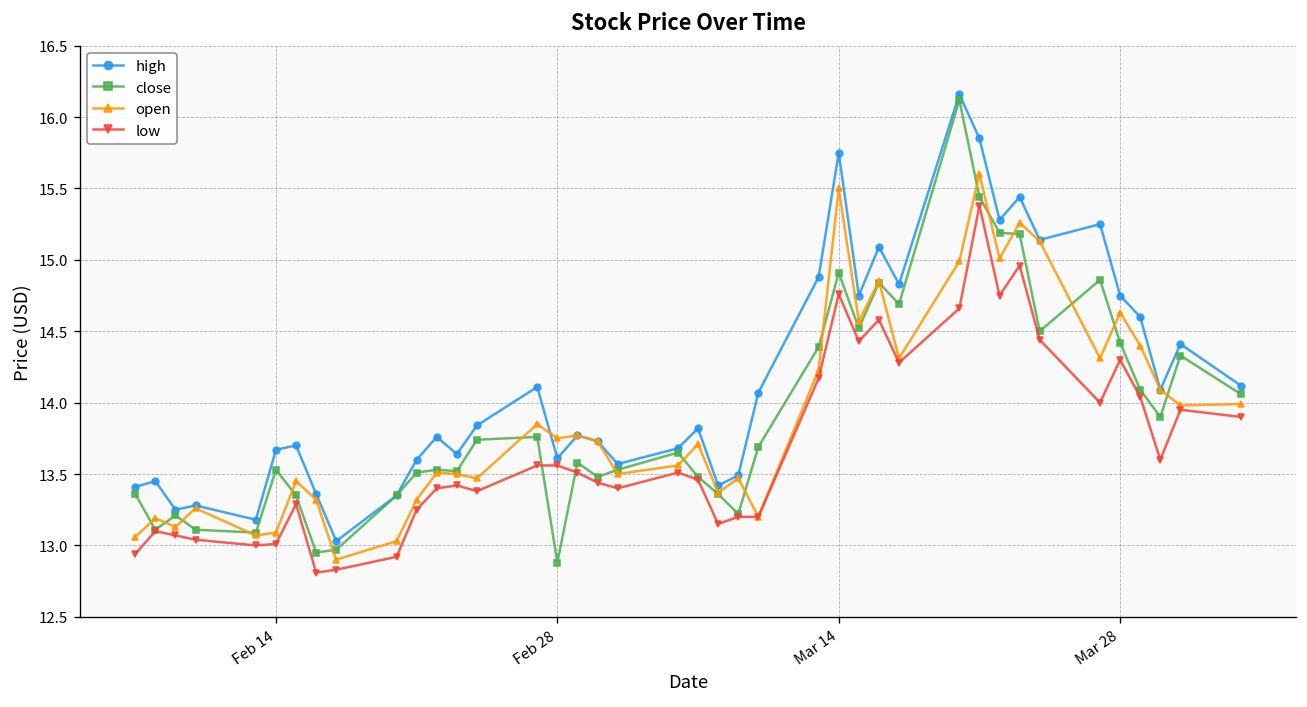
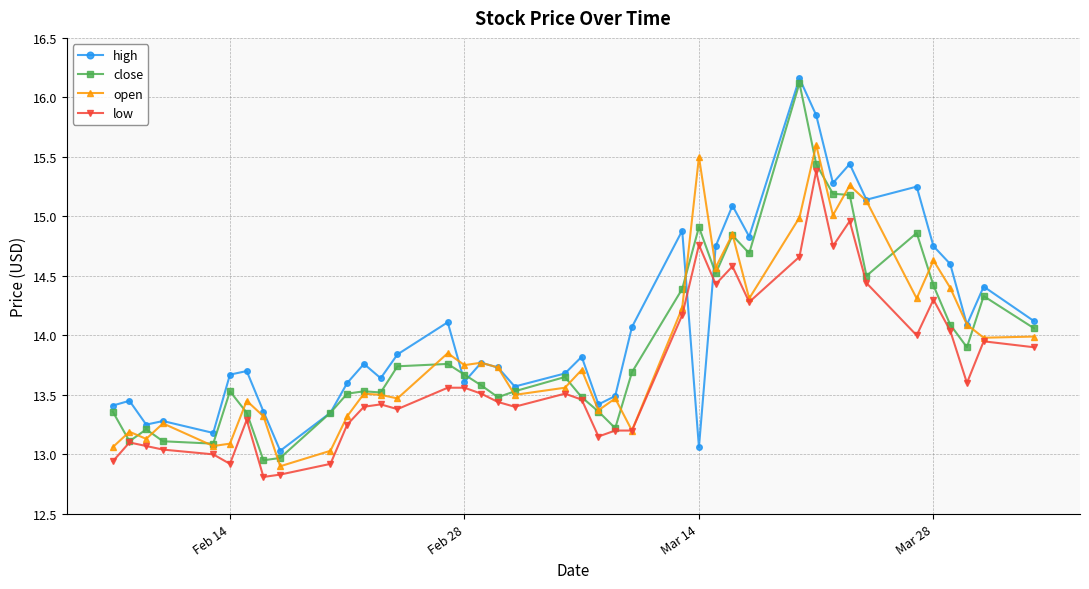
  {
    "high": {
      "Feb 14": 13.67,
      "Feb 28": 13.61,
-     "Mar 14": 15.75,
+     "Mar 14": 13.06,
      "Mar 28": 14.75
    },
    "close": {
      "Feb 14": 13.53,
-     "Feb 28": 12.88,
+     "Feb 28": 13.67,
      "Mar 14": 14.91,
      "Mar 28": 14.42
    },
    "open": {
      "Feb 14": 13.09,
      "Feb 28": 13.75,
      "Mar 14": 15.50,
      "Mar 28": 14.63
    },
    "low": {
-     "Feb 14": 13.01,
+     "Feb 14": 12.92,
      "Feb 28": 13.56,
      "Mar 14": 14.76,
      "Mar 28": 14.30
    }
  }
